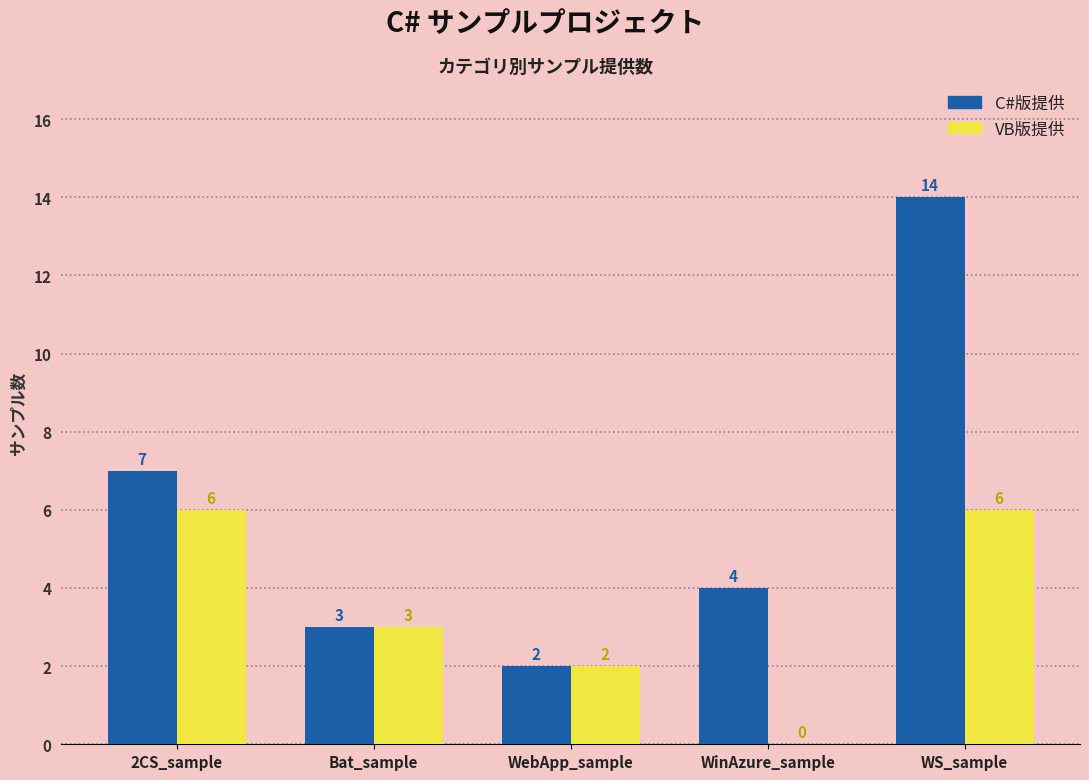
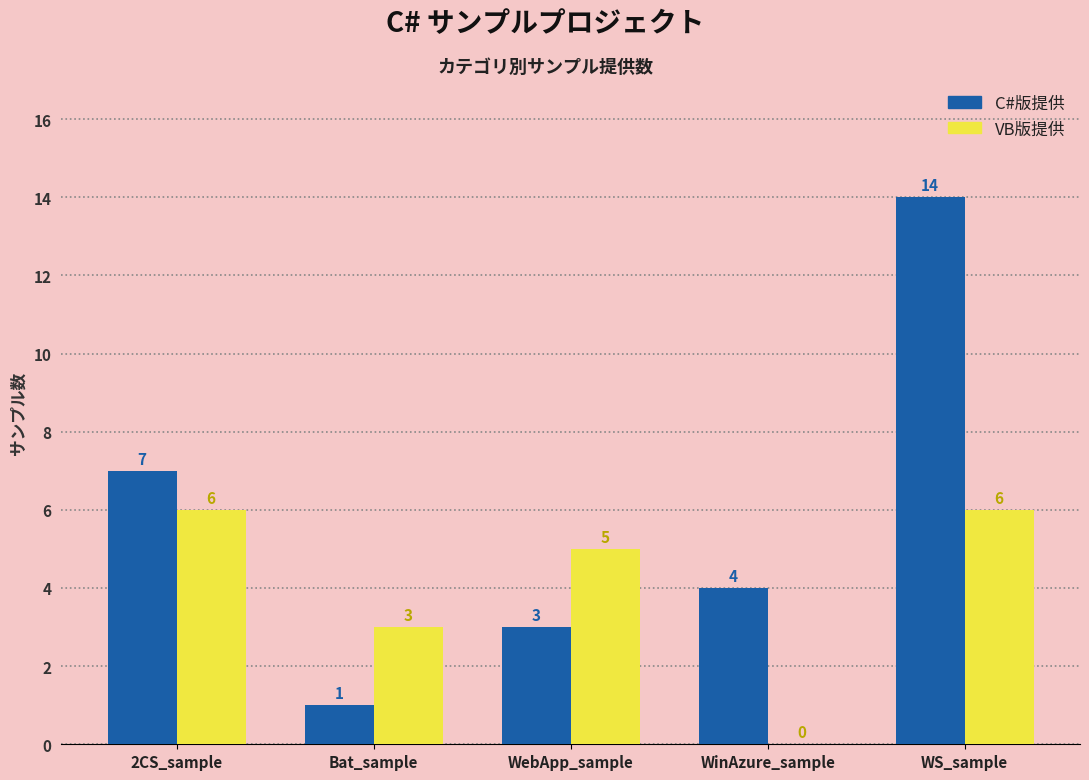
  {
    "C#版提供": {
      "2CS_sample": 7,
-     "Bat_sample": 3,
-     "WebApp_sample": 2,
+     "Bat_sample": 1,
+     "WebApp_sample": 3,
      "WinAzure_sample": 4,
      "WS_sample": 14
    },
    "VB版提供": {
      "2CS_sample": 6,
      "Bat_sample": 3,
-     "WebApp_sample": 2,
+     "WebApp_sample": 5,
      "WinAzure_sample": 0,
      "WS_sample": 6
    }
  }
